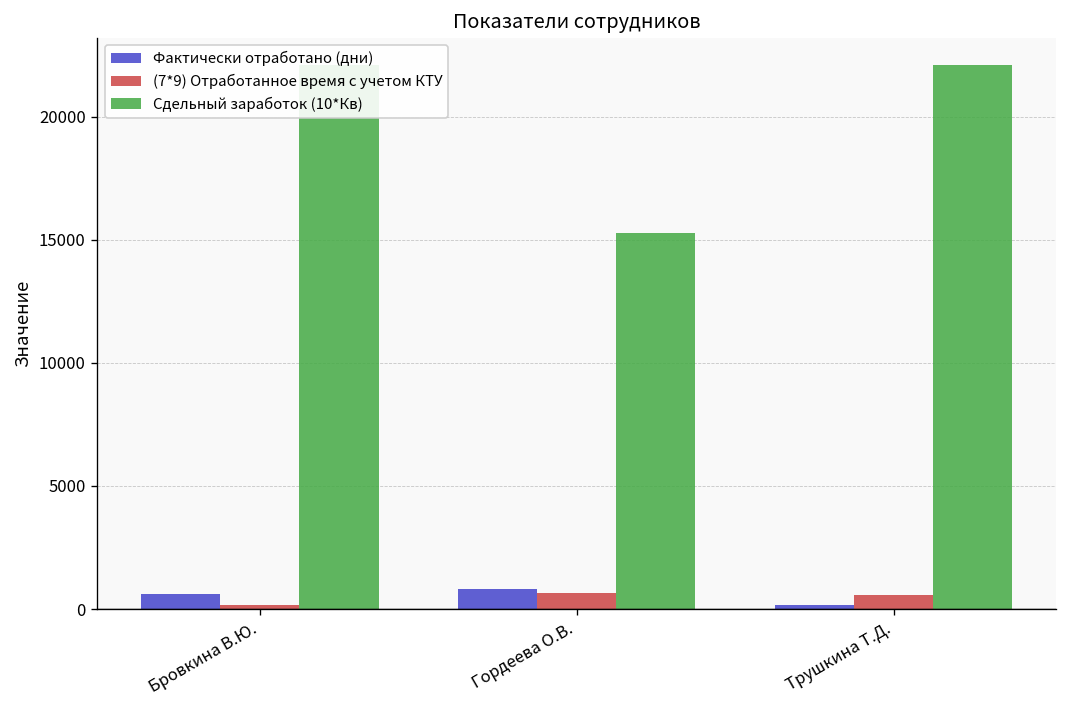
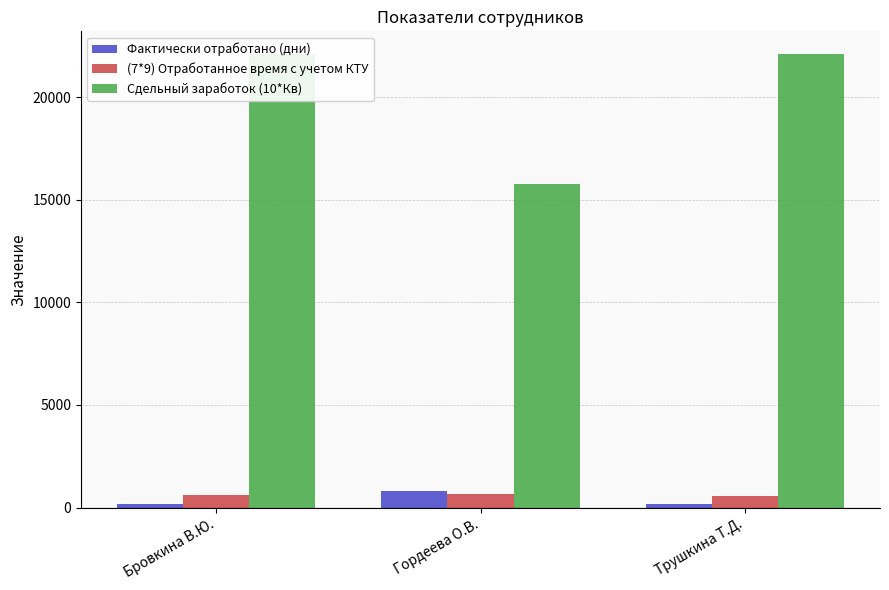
  {
    "Фактически отработано (дни)": {
-     "Бровкина В.Ю.": 600,
+     "Бровкина В.Ю.": 200,
      "Гордеева О.В.": 800,
      "Трушкина Т.Д.": 200
    },
    "(7*9) Отработанное время с учетом КТУ": {
-     "Бровкина В.Ю.": 200,
+     "Бровкина В.Ю.": 600,
      "Гордеева О.В.": 700,
      "Трушкина Т.Д.": 600
    },
    "Сдельный заработок (10*Кв)": {
-     "Гордеева О.В.": 15300,
+     "Гордеева О.В.": 15800,
      "Трушкина Т.Д.": 22100
    }
  }
